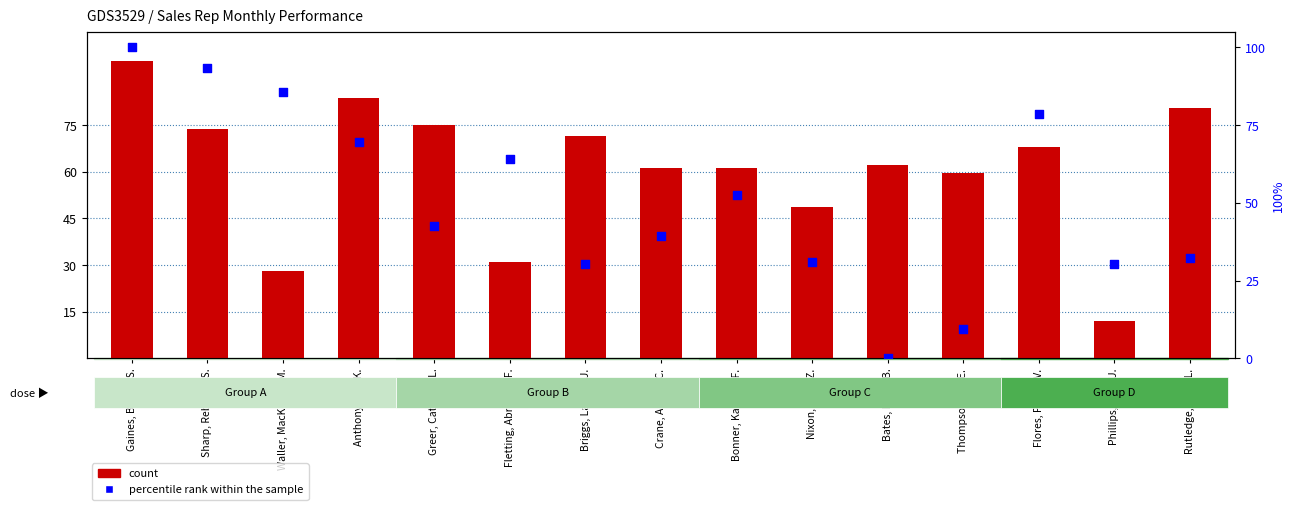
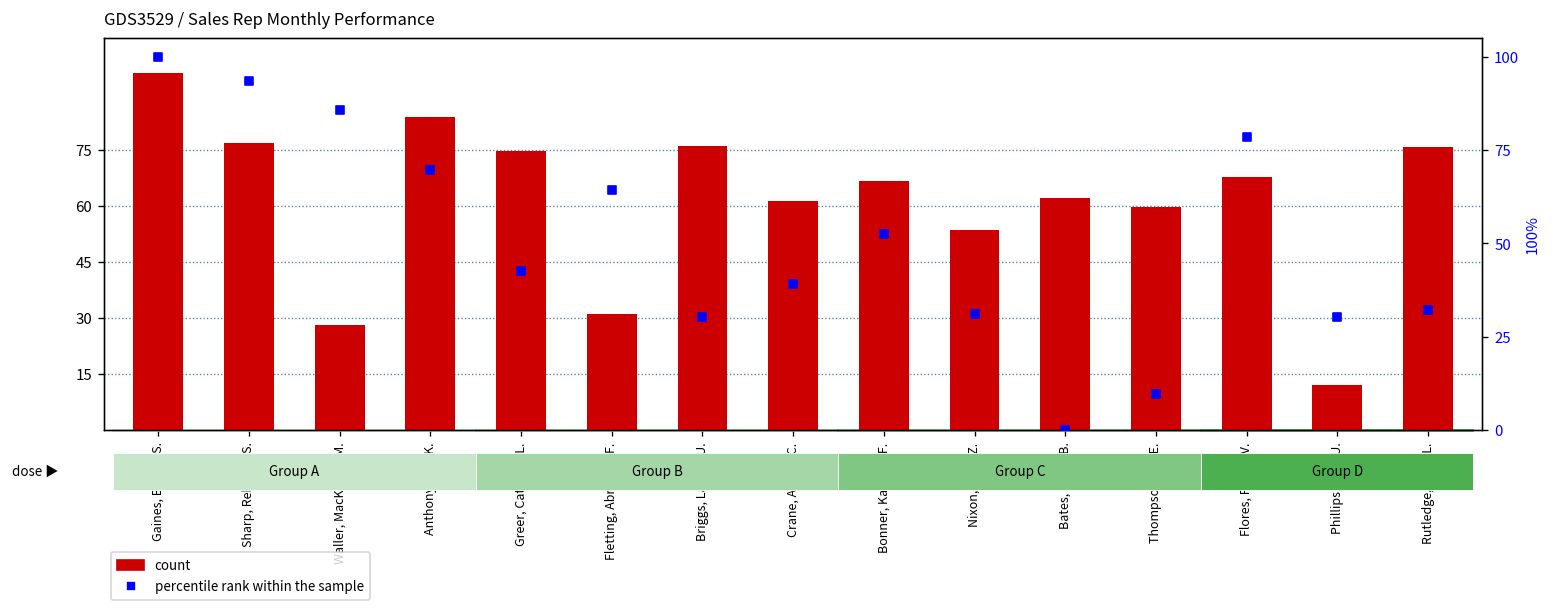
  {
    "count": {
      "Gaines, Blanca S.": 96,
-     "Sharp, Rebekah S.": 74,
+     "Sharp, Rebekah S.": 77,
      "Waller, MacKensie M.": 28,
      "Anthony, Neil K.": 84,
      "Greer, Cathleen L.": 75,
      "Fletting, Abraham F.": 31,
-     "Briggs, Latifah U.": 72,
+     "Briggs, Latifah U.": 76,
      "Crane, Aurora C.": 61,
-     "Bonner, Kadeem F.": 61,
-     "Nixon, Drew Z.": 49,
+     "Bonner, Kadeem F.": 67,
+     "Nixon, Drew Z.": 54,
      "Bates, Rinah B.": 62,
      "Thompson, Jin E.": 60,
      "Flores, Phyllis V.": 68,
      "Phillips, April U.": 12,
-     "Rutledge, Pearl L.": 80
+     "Rutledge, Pearl L.": 76
    }
  }
